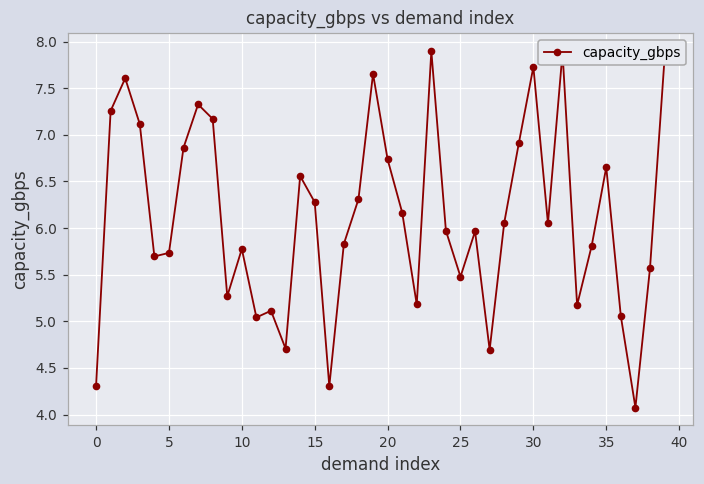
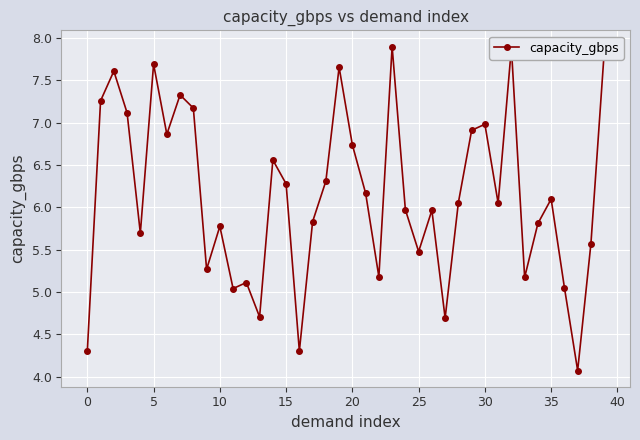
  {
    "0": 4.3,
-   "5": 5.7,
+   "5": 7.7,
    "10": 5.8,
    "15": 6.3,
    "20": 6.7,
    "25": 5.5,
-   "30": 7.7,
-   "35": 6.7
+   "30": 7.0,
+   "35": 6.1
  }
